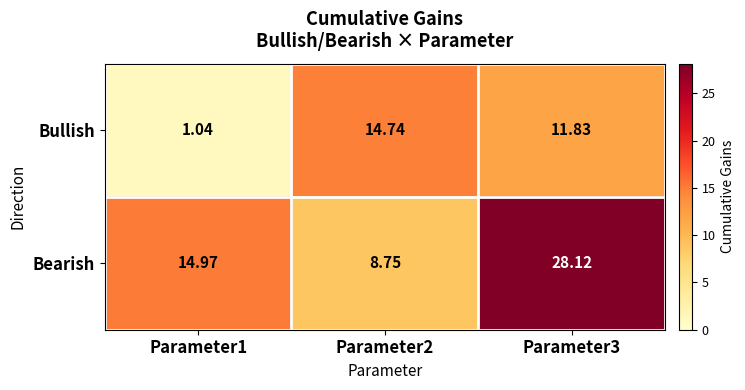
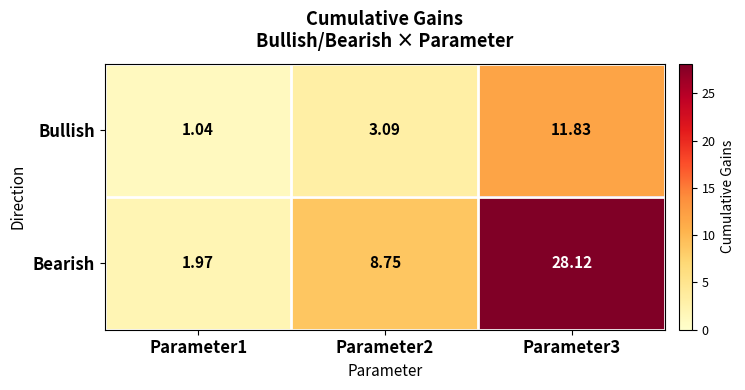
  {
    "Bullish": {
      "Parameter1": 1.04,
-     "Parameter2": 14.74,
+     "Parameter2": 3.09,
      "Parameter3": 11.83
    },
    "Bearish": {
-     "Parameter1": 14.97,
+     "Parameter1": 1.97,
      "Parameter2": 8.75,
      "Parameter3": 28.12
    }
  }
